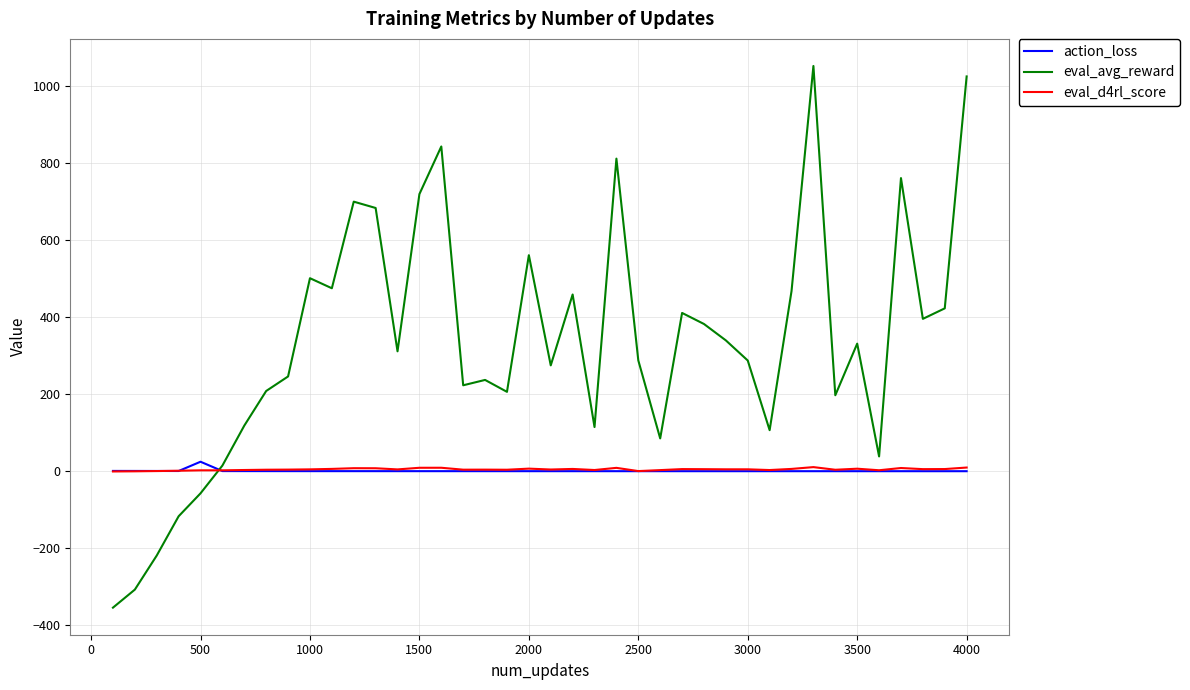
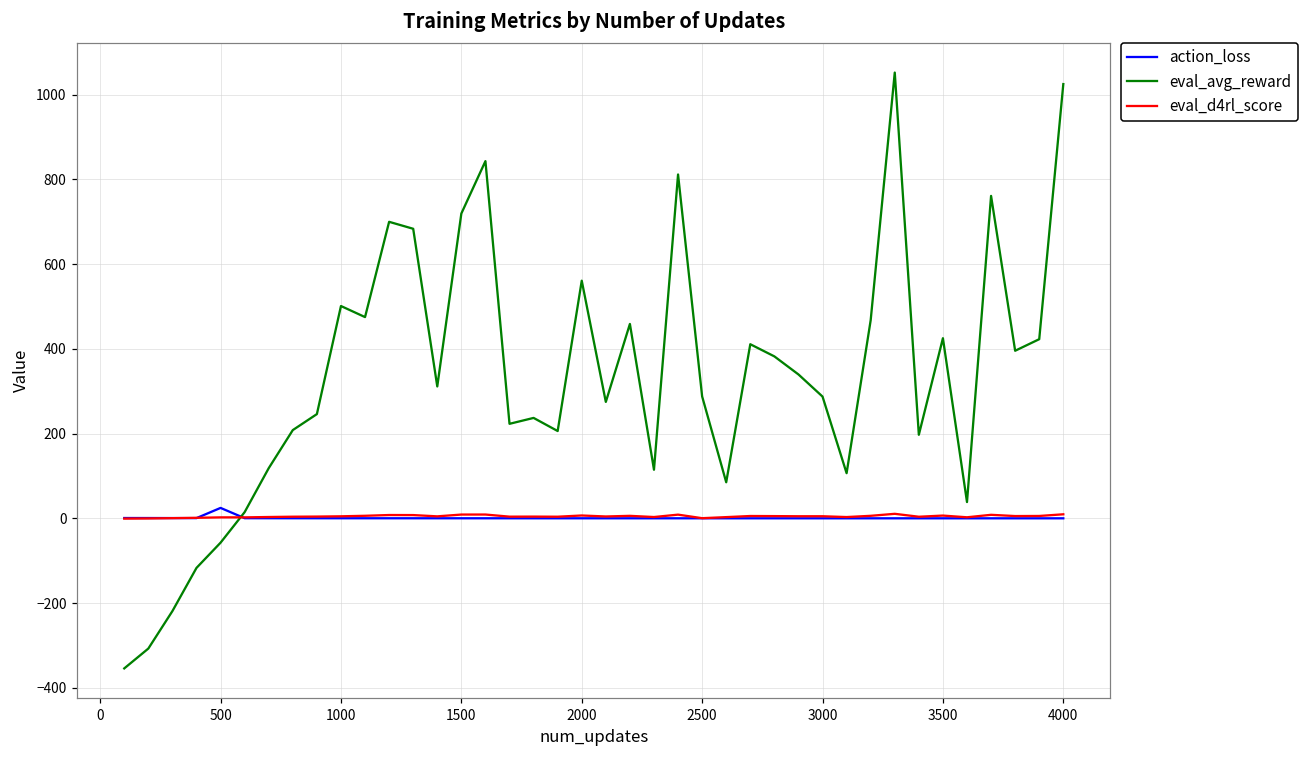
  {
    "action_loss": {
      "500": 20,
      "1500": 0,
      "2000": 0,
      "4000": 0
    },
    "eval_avg_reward": {
      "500": -60,
      "1000": 500,
      "1500": 720,
      "2000": 560,
      "2500": 290,
      "3000": 290,
-     "3500": 330,
+     "3500": 430,
      "4000": 1020
    },
    "eval_d4rl_score": {
      "500": 0,
      "1500": 10,
      "2000": 10,
      "4000": 10
    }
  }
